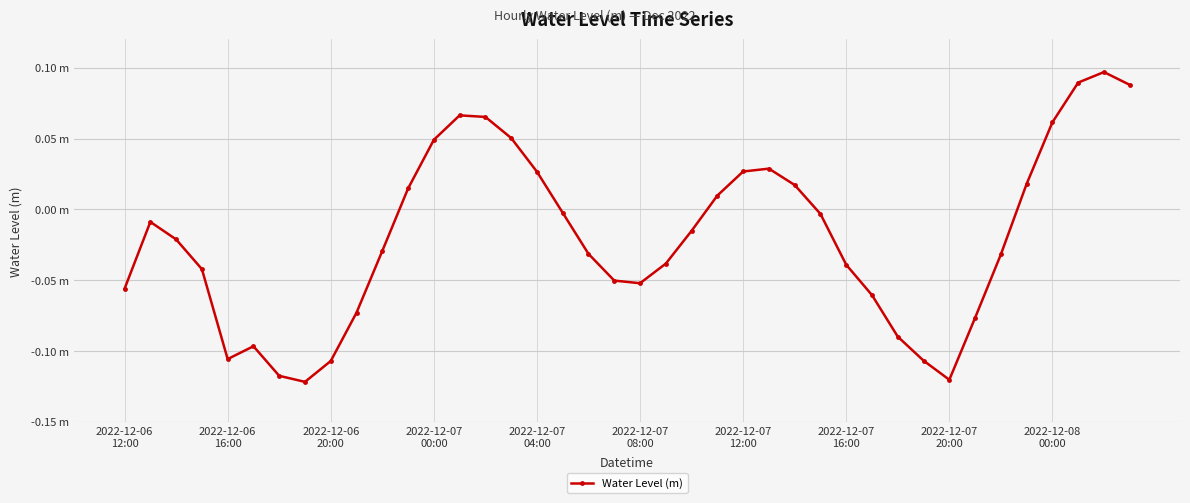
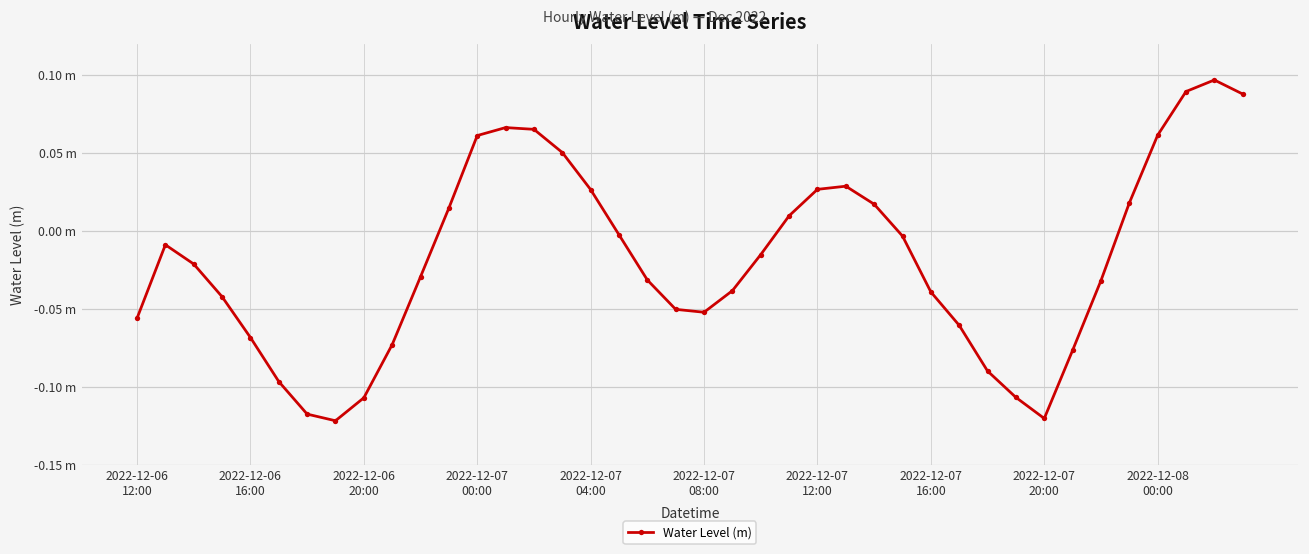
  {
    "2022-12-06 12:00": "-0.056 m",
-   "2022-12-06 16:00": "-0.106 m",
+   "2022-12-06 16:00": "-0.068 m",
    "2022-12-06 20:00": "-0.107 m",
-   "2022-12-07 00:00": "0.049 m",
+   "2022-12-07 00:00": "0.061 m",
    "2022-12-07 04:00": "0.027 m",
    "2022-12-07 08:00": "-0.052 m",
    "2022-12-07 12:00": "0.027 m",
    "2022-12-07 16:00": "-0.039 m",
    "2022-12-07 20:00": "-0.120 m",
    "2022-12-08 00:00": "0.062 m"
  }
